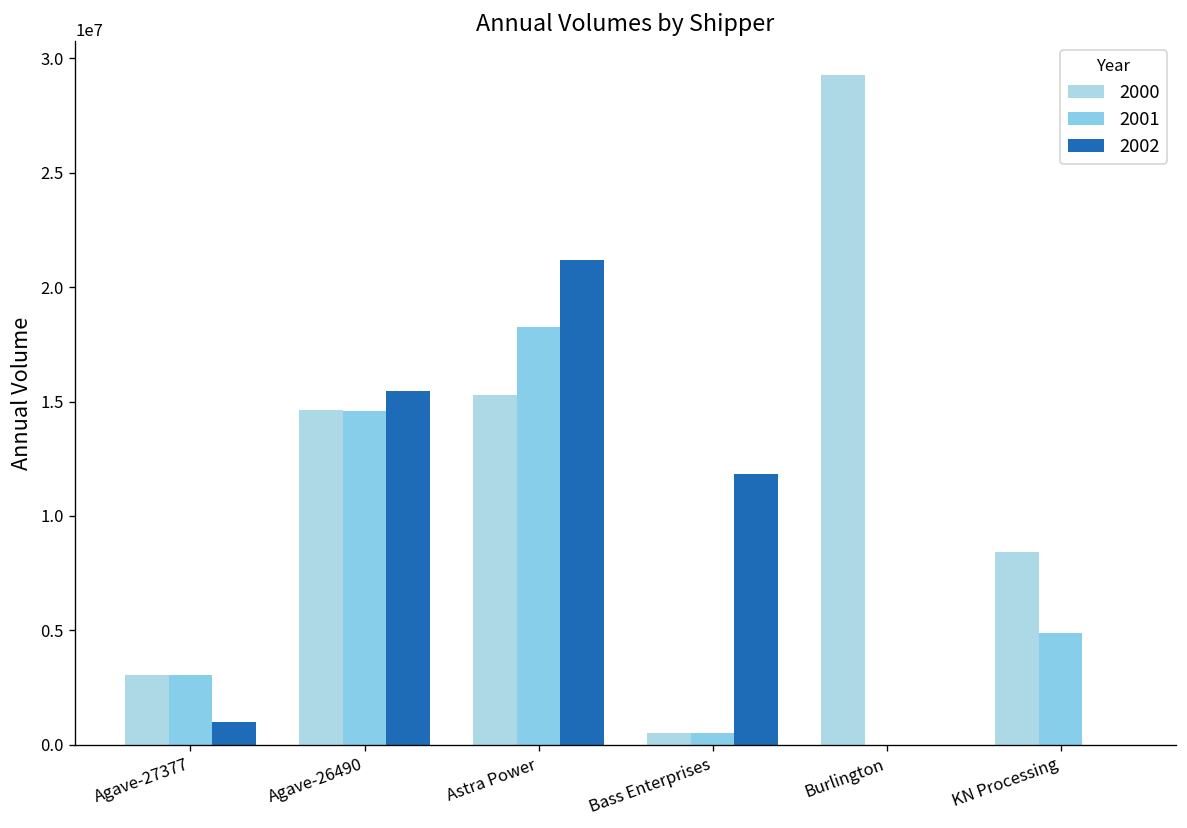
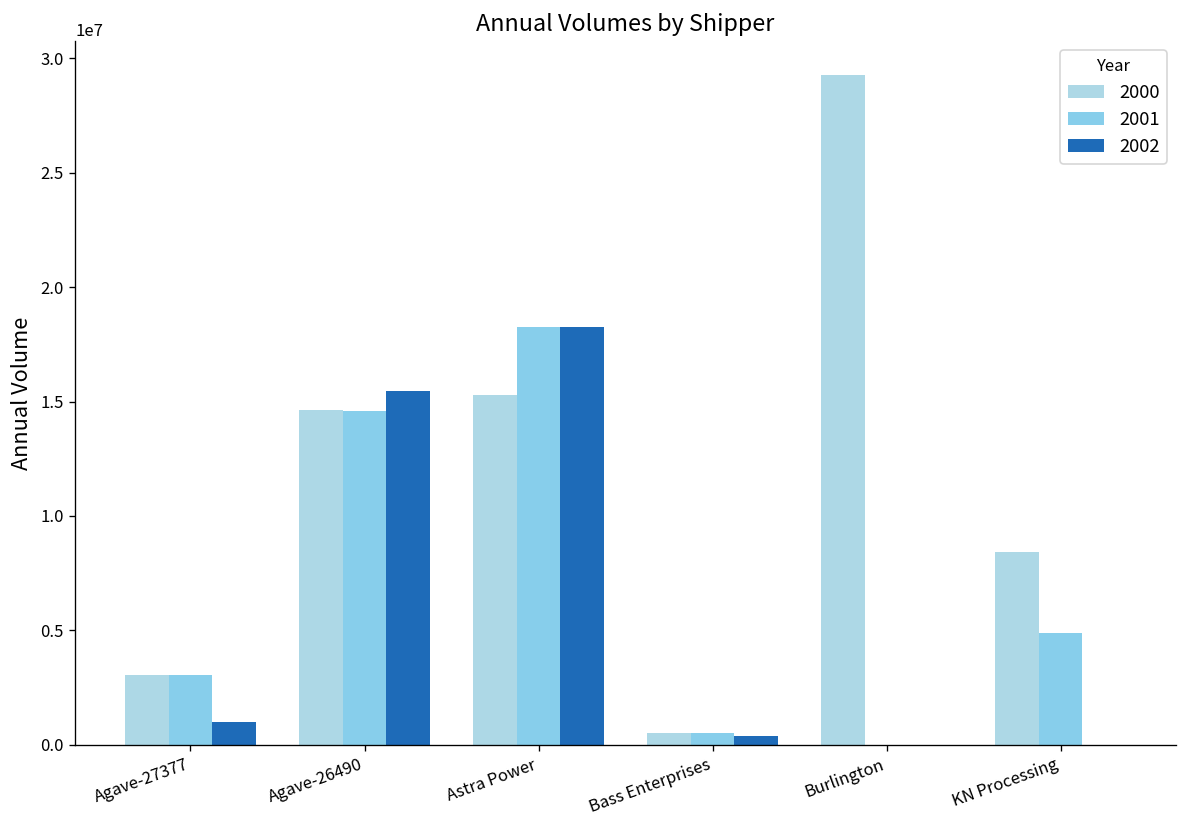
  {
    "2002": {
      "Agave-27377": 1000000,
      "Agave-26490": 15400000,
-     "Astra Power": 21200000,
-     "Bass Enterprises": 11800000,
+     "Astra Power": 18300000,
+     "Bass Enterprises": 400000,
      "Burlington": 0,
      "KN Processing": 0
    }
  }
